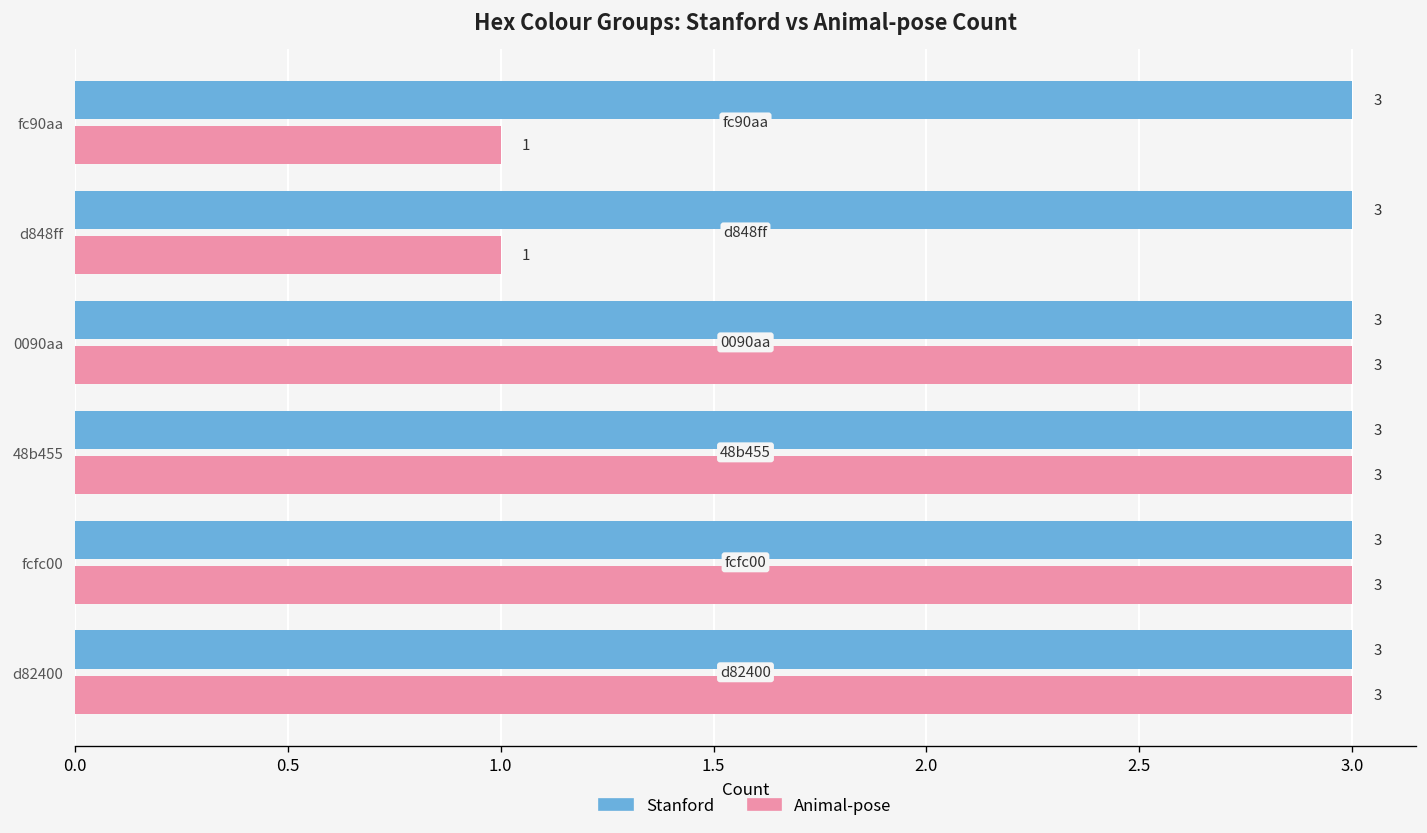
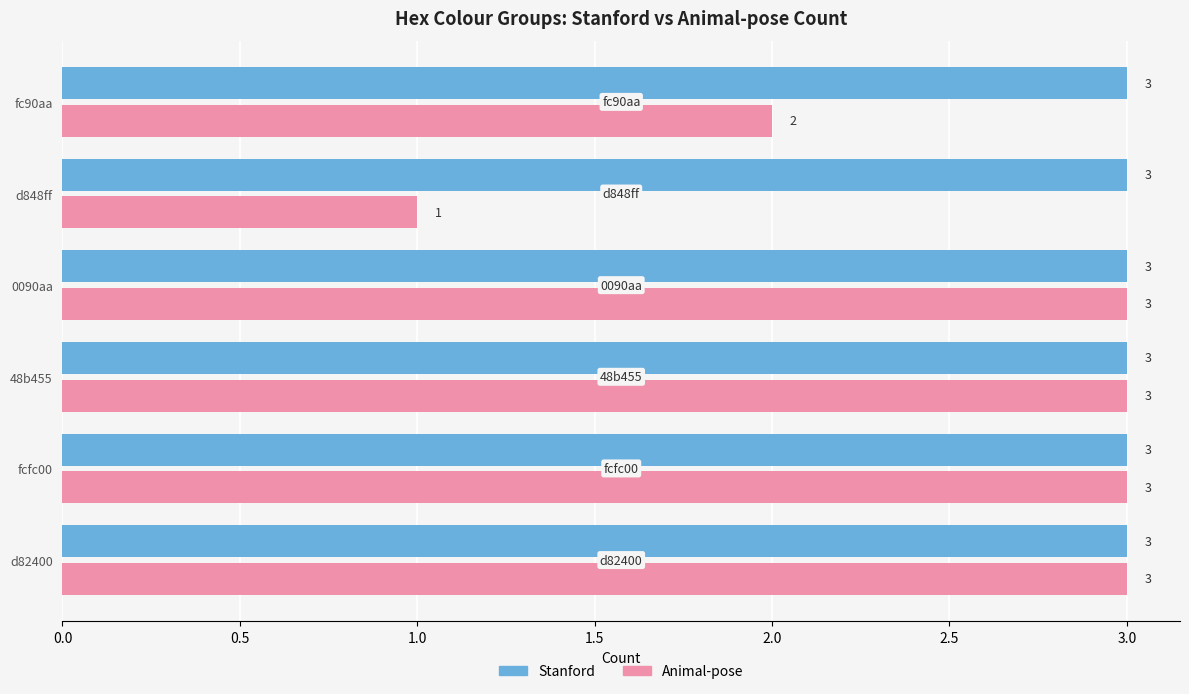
  {
    "Stanford": {
      "fc90aa": 3,
      "d848ff": 3,
      "0090aa": 3,
      "48b455": 3,
      "fcfc00": 3,
      "d82400": 3
    },
    "Animal-pose": {
-     "fc90aa": 1,
+     "fc90aa": 2,
      "d848ff": 1,
      "0090aa": 3,
      "48b455": 3,
      "fcfc00": 3,
      "d82400": 3
    }
  }
